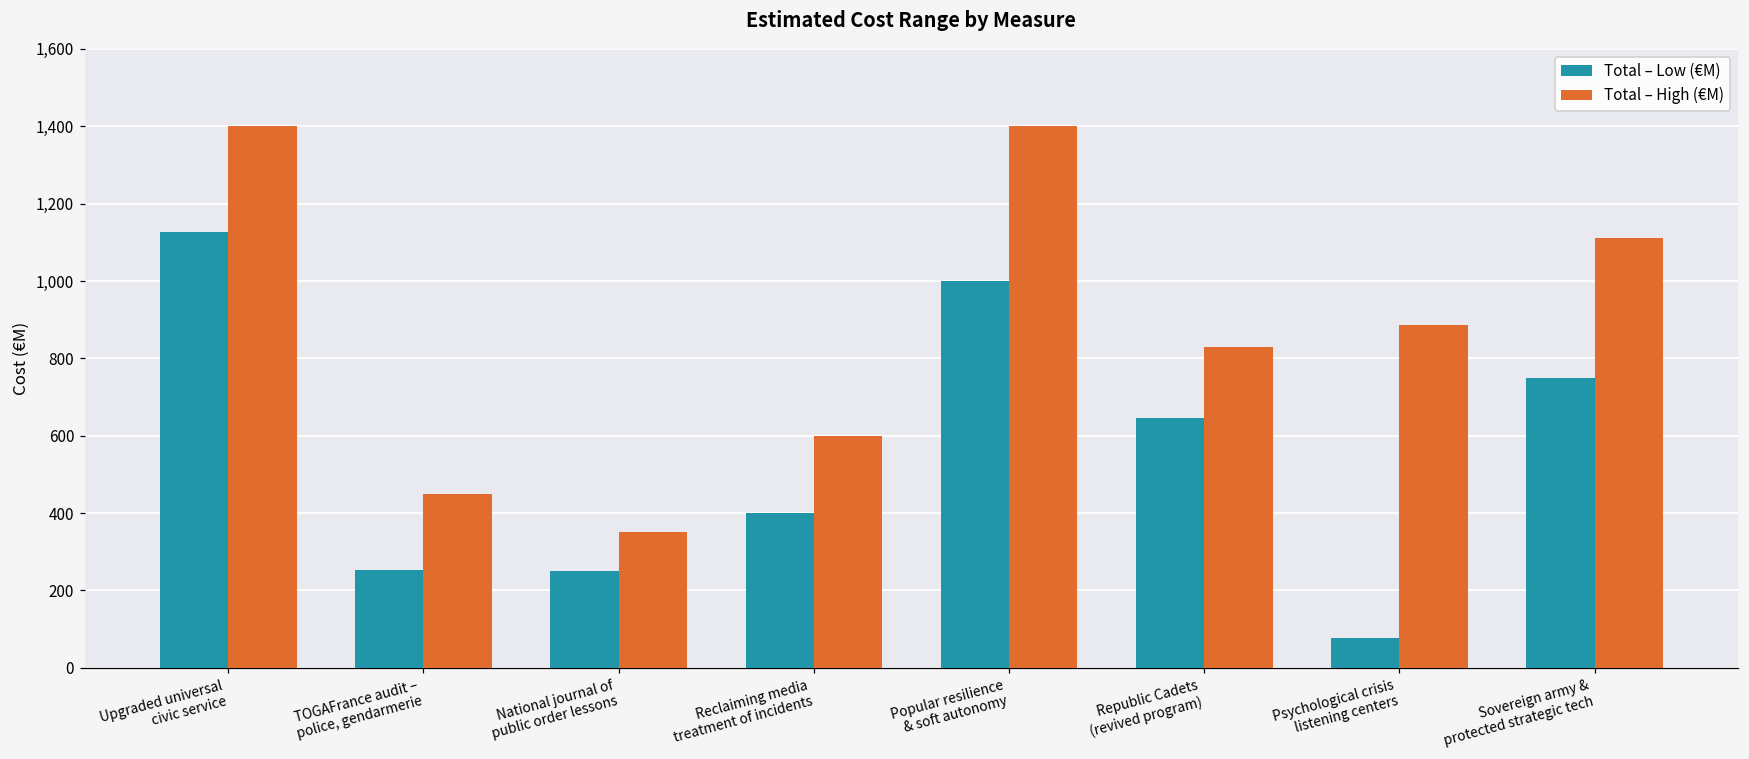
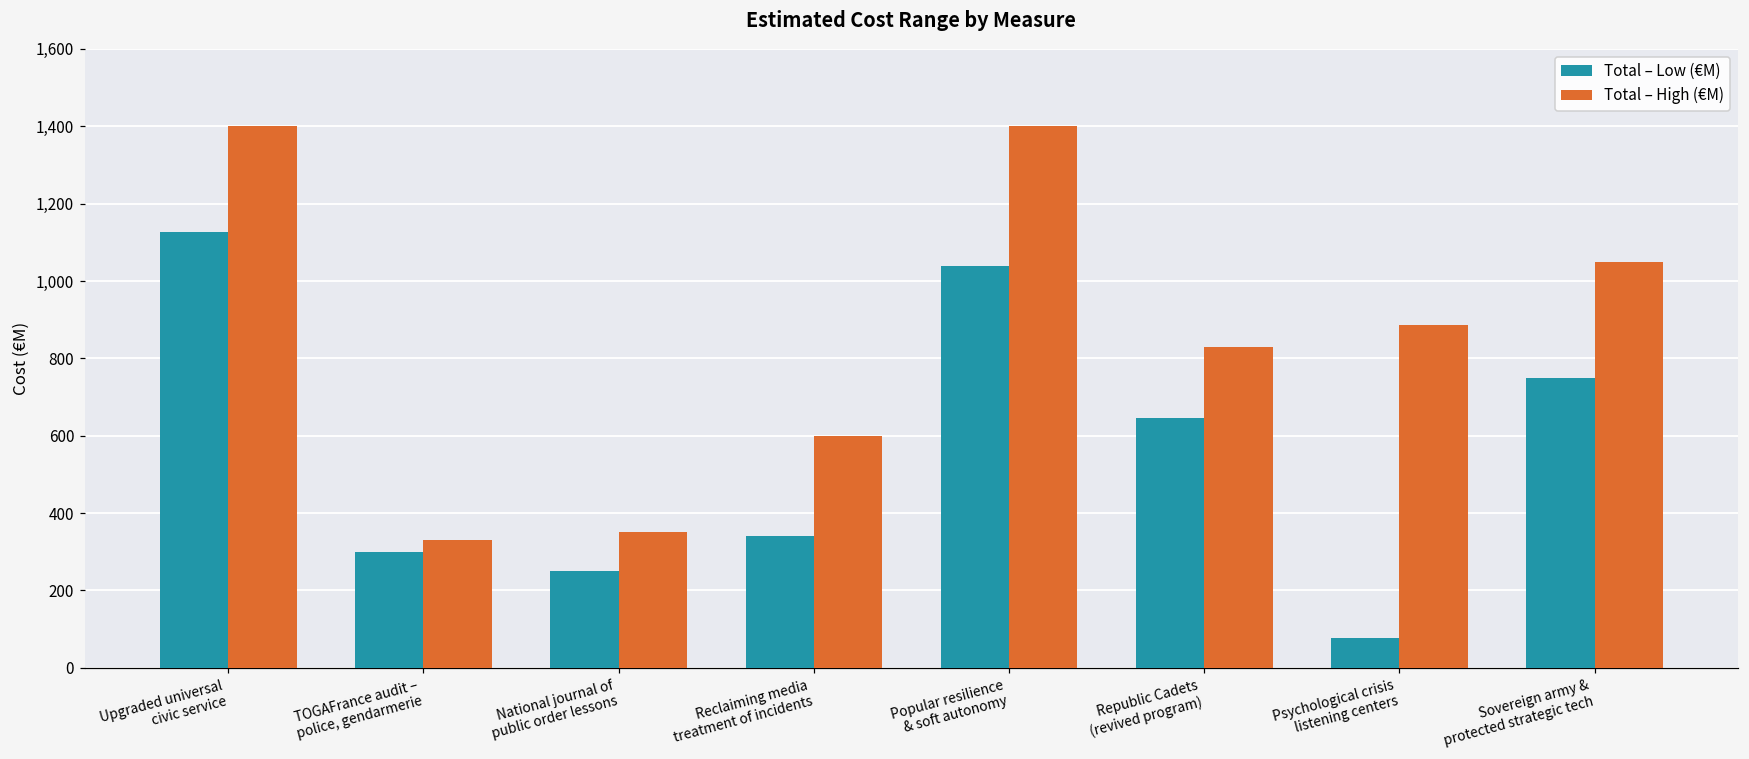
  {
    "Total – Low (€M)": {
      "Upgraded universal civic service": "1,130",
-     "TOGAFrance audit – police, gendarmerie": "250",
+     "TOGAFrance audit – police, gendarmerie": "300",
      "National journal of public order lessons": "250",
-     "Reclaiming media treatment of incidents": "400",
-     "Popular resilience & soft autonomy": "1,000",
+     "Reclaiming media treatment of incidents": "340",
+     "Popular resilience & soft autonomy": "1,040",
      "Republic Cadets (revived program)": "650",
      "Psychological crisis listening centers": "80",
      "Sovereign army & protected strategic tech": "750"
    },
    "Total – High (€M)": {
      "Upgraded universal civic service": "1,400",
-     "TOGAFrance audit – police, gendarmerie": "450",
+     "TOGAFrance audit – police, gendarmerie": "330",
      "National journal of public order lessons": "350",
      "Reclaiming media treatment of incidents": "600",
      "Popular resilience & soft autonomy": "1,400",
      "Republic Cadets (revived program)": "830",
      "Psychological crisis listening centers": "890",
-     "Sovereign army & protected strategic tech": "1,110"
+     "Sovereign army & protected strategic tech": "1,050"
    }
  }
